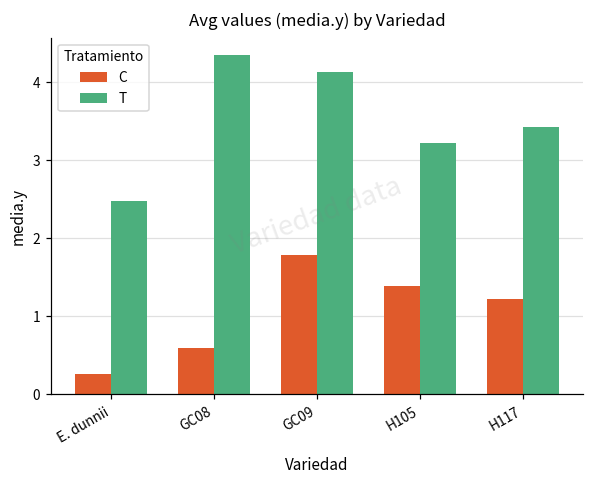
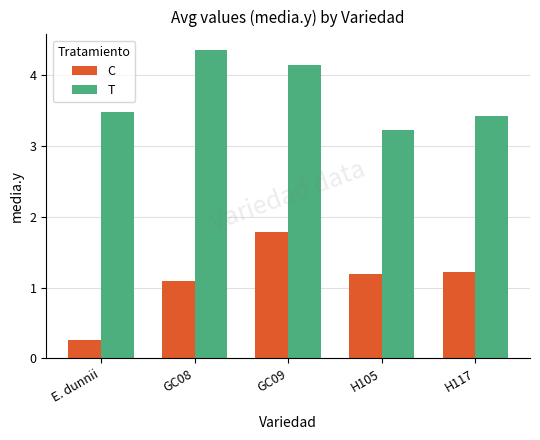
  {
    "C": {
      "E. dunnii": 0.3,
-     "GC08": 0.6,
+     "GC08": 1.1,
      "GC09": 1.8,
-     "H105": 1.4,
+     "H105": 1.2,
      "H117": 1.2
    },
    "T": {
-     "E. dunnii": 2.5,
+     "E. dunnii": 3.5,
      "GC08": 4.4,
      "GC09": 4.1,
      "H105": 3.2,
      "H117": 3.4
    }
  }
